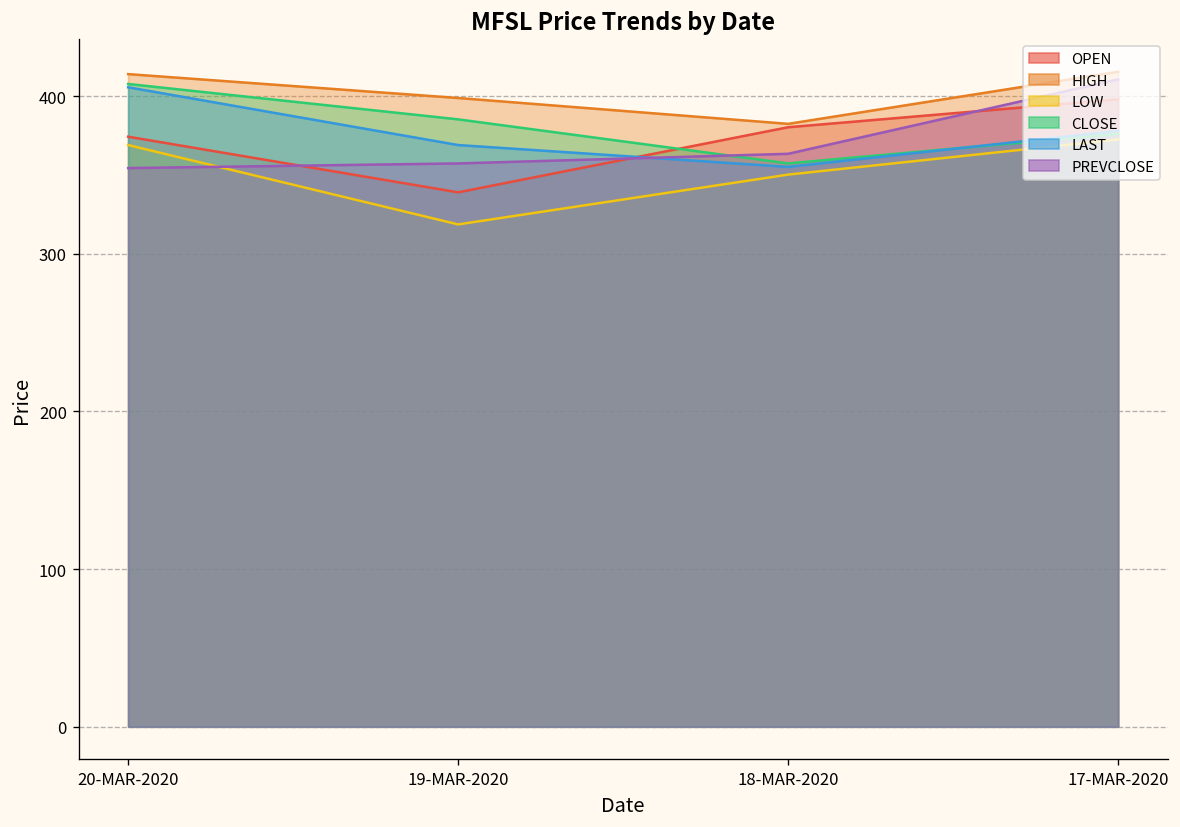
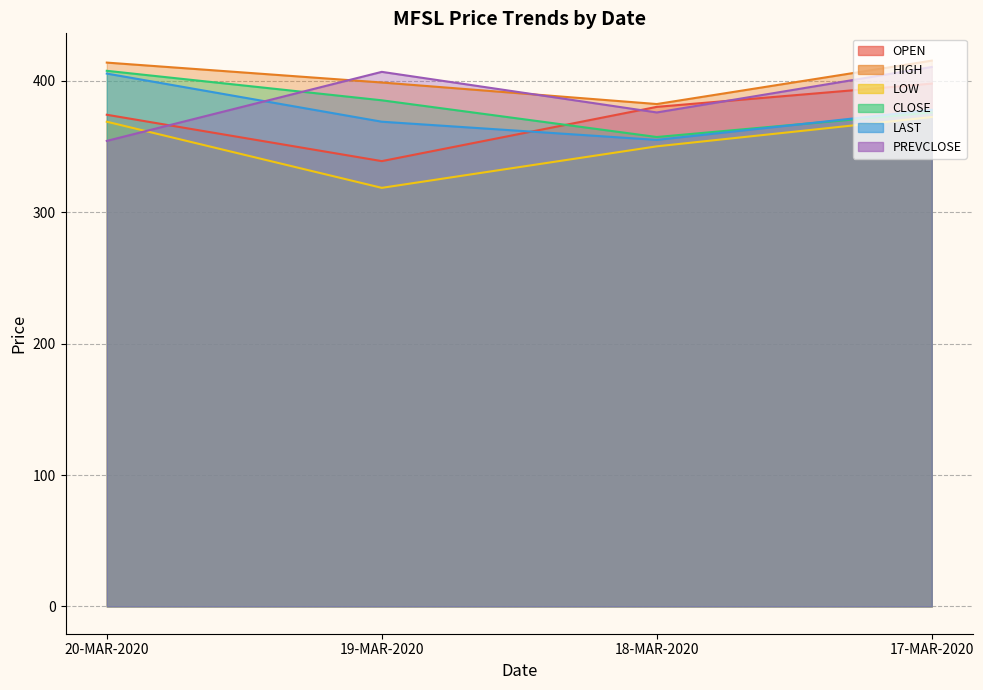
  {
    "CLOSE": {
      "20-MAR-2020": 408,
      "19-MAR-2020": 385,
      "18-MAR-2020": 357
    },
    "LAST": {
      "20-MAR-2020": 406,
      "19-MAR-2020": 369,
      "18-MAR-2020": 355
    },
    "PREVCLOSE": {
      "20-MAR-2020": 354,
-     "19-MAR-2020": 357,
-     "18-MAR-2020": 363
+     "19-MAR-2020": 407,
+     "18-MAR-2020": 376
    }
  }
